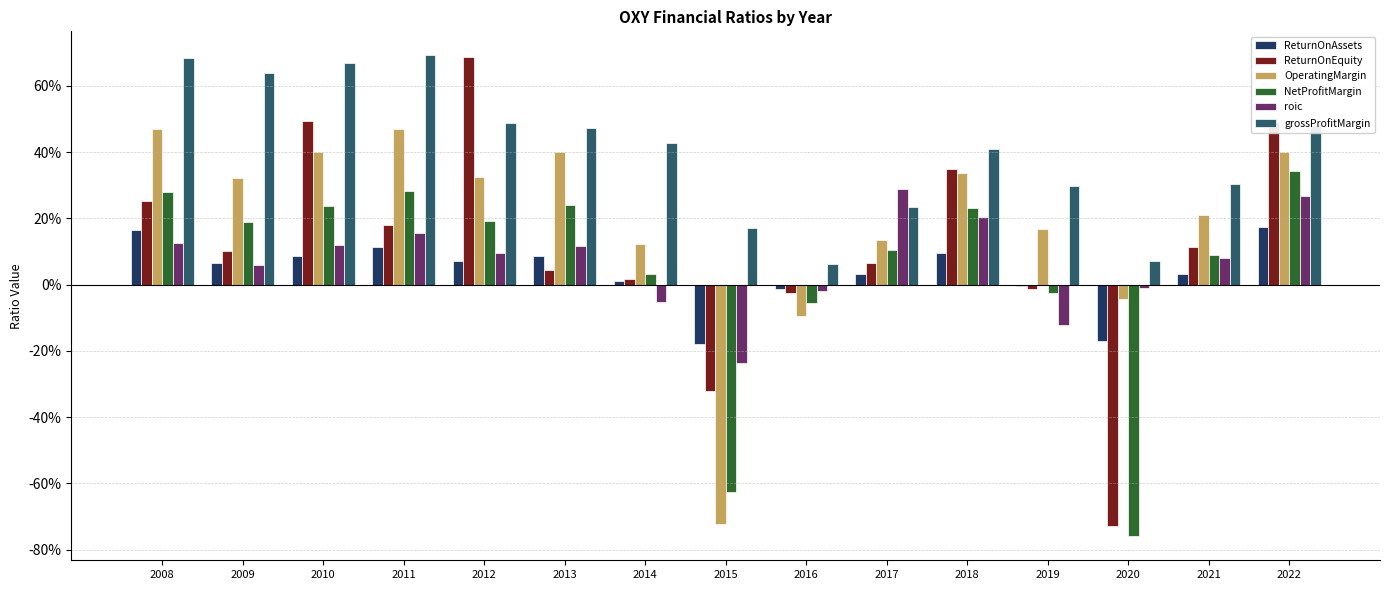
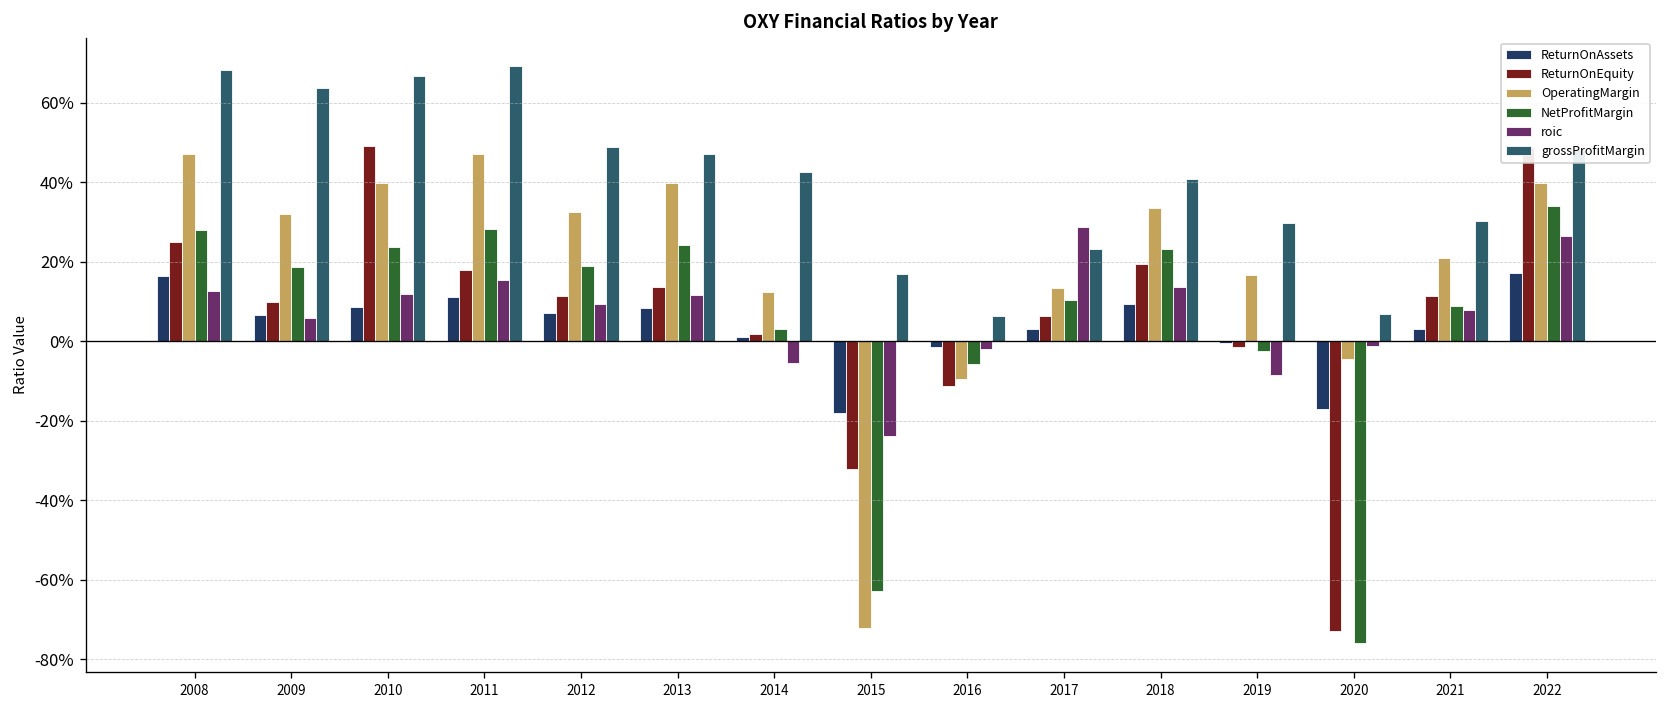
  {
    "ReturnOnEquity": {
      "2008": "25%",
      "2009": "10%",
      "2010": "49%",
      "2011": "18%",
-     "2012": "69%",
-     "2013": "4%",
+     "2012": "11%",
+     "2013": "14%",
      "2014": "2%",
      "2015": "-32%",
-     "2016": "-3%",
+     "2016": "-11%",
      "2017": "6%",
-     "2018": "35%",
+     "2018": "19%",
      "2019": "-1%",
      "2020": "-73%",
      "2021": "11%"
    },
    "OperatingMargin": {
      "2008": "47%",
      "2009": "32%",
      "2010": "40%",
      "2011": "47%",
      "2012": "32%",
      "2013": "40%",
      "2014": "12%",
      "2015": "-72%",
      "2016": "-9%",
      "2017": "13%",
      "2018": "34%",
      "2019": "17%",
      "2020": "-4%",
      "2021": "21%",
      "2022": "40%"
    },
    "NetProfitMargin": {
      "2008": "28%",
      "2009": "19%",
      "2010": "24%",
      "2011": "28%",
      "2012": "19%",
      "2013": "24%",
      "2014": "3%",
      "2015": "-63%",
      "2016": "-6%",
      "2017": "10%",
      "2018": "23%",
      "2019": "-2%",
      "2020": "-76%",
      "2021": "9%",
      "2022": "34%"
    },
    "roic": {
      "2008": "13%",
      "2009": "6%",
      "2010": "12%",
      "2011": "16%",
      "2012": "10%",
      "2013": "12%",
      "2014": "-5%",
      "2015": "-24%",
      "2016": "-2%",
      "2017": "29%",
-     "2018": "20%",
-     "2019": "-12%",
+     "2018": "14%",
+     "2019": "-8%",
      "2020": "-1%",
      "2021": "8%",
      "2022": "27%"
    }
  }
